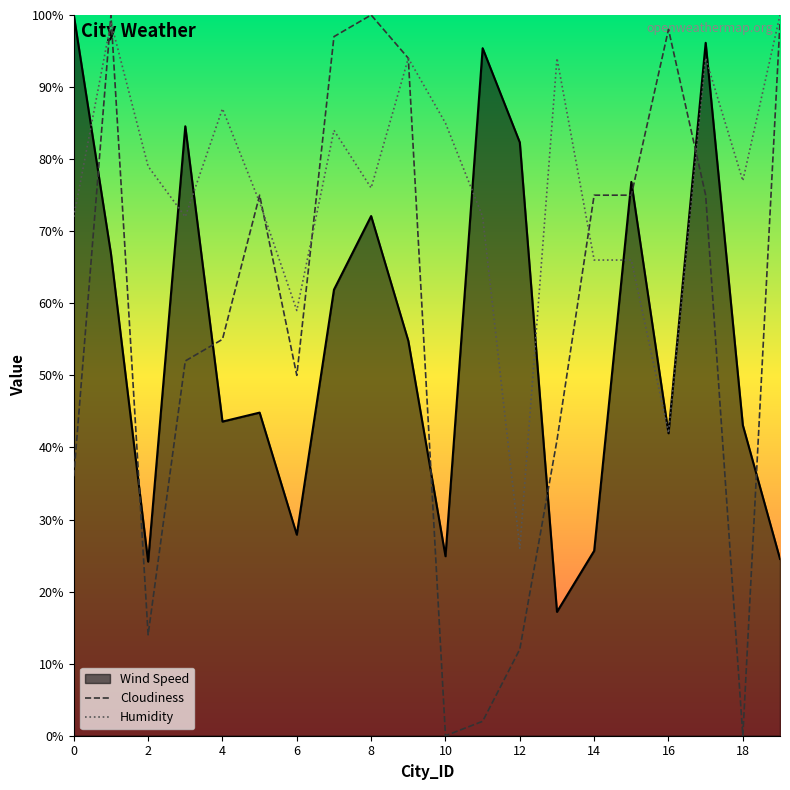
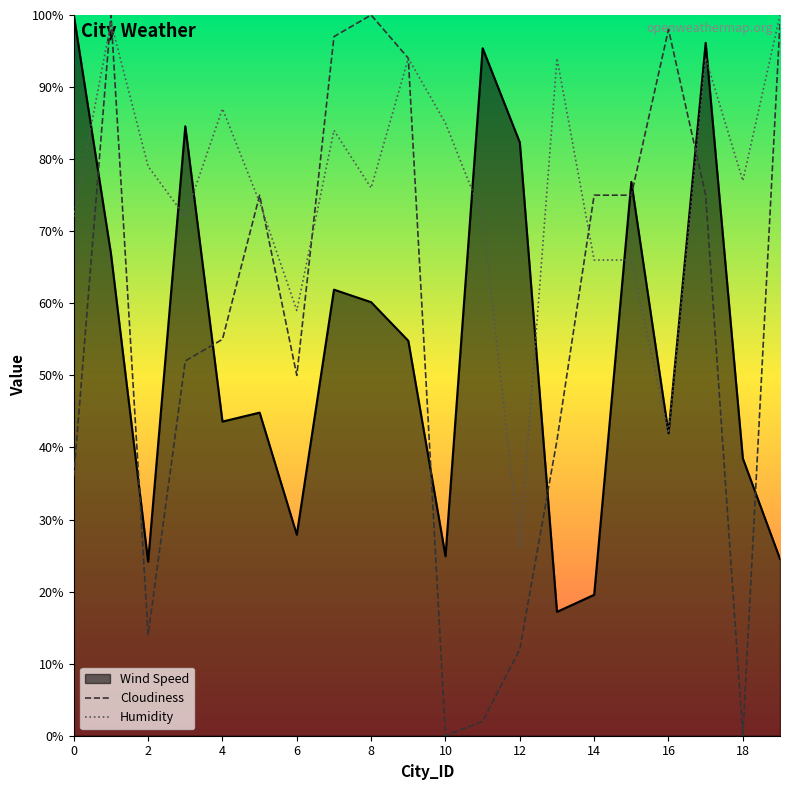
  {
    "Wind Speed": {
      "0": "100%",
      "2": "24%",
      "4": "44%",
      "6": "28%",
-     "8": "72%",
+     "8": "60%",
      "10": "25%",
      "12": "82%",
-     "14": "26%",
-     "18": "43%"
+     "14": "20%",
+     "18": "38%"
    }
  }
